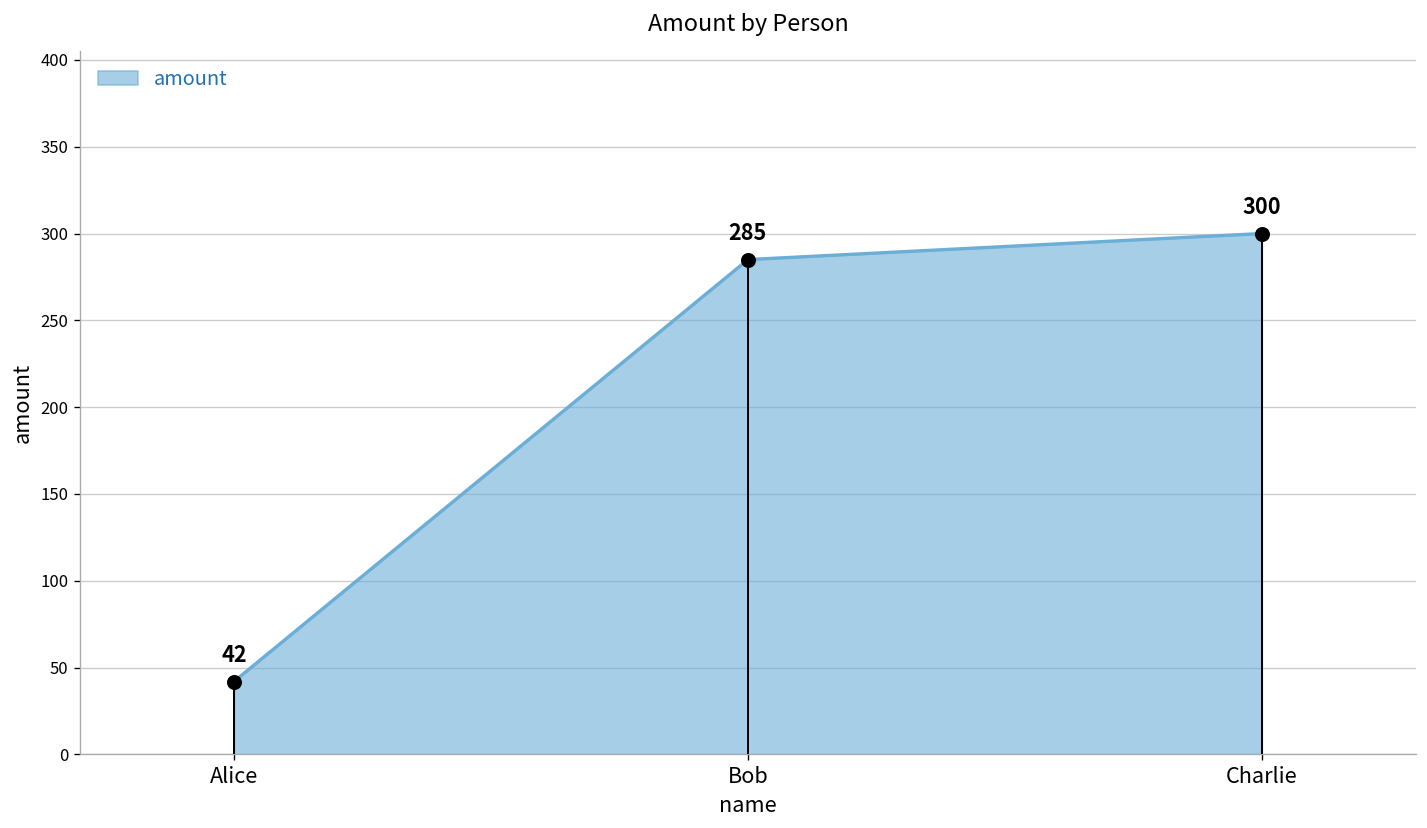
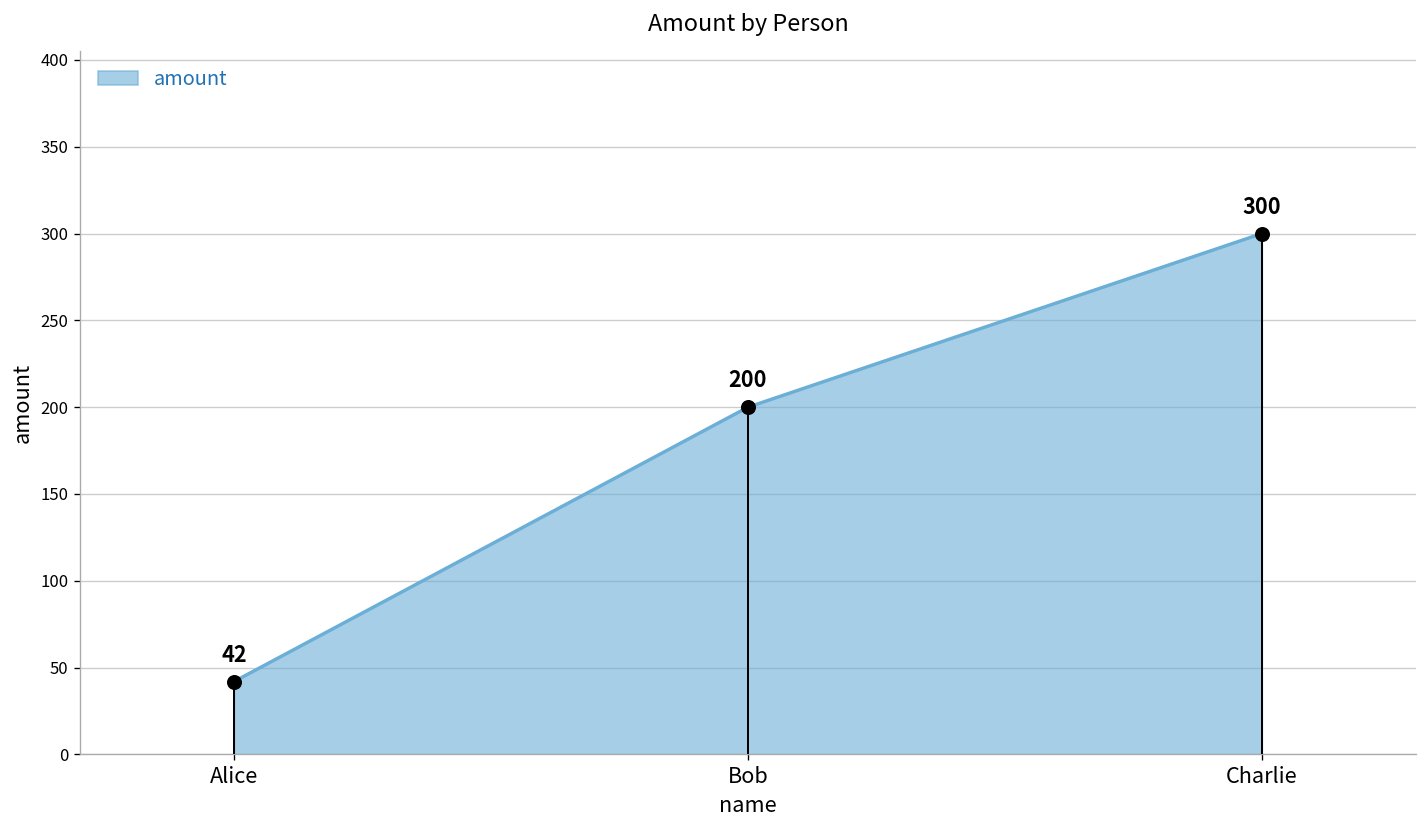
  {
    "amount": {
-     "Bob": 285
+     "Bob": 200
    }
  }
